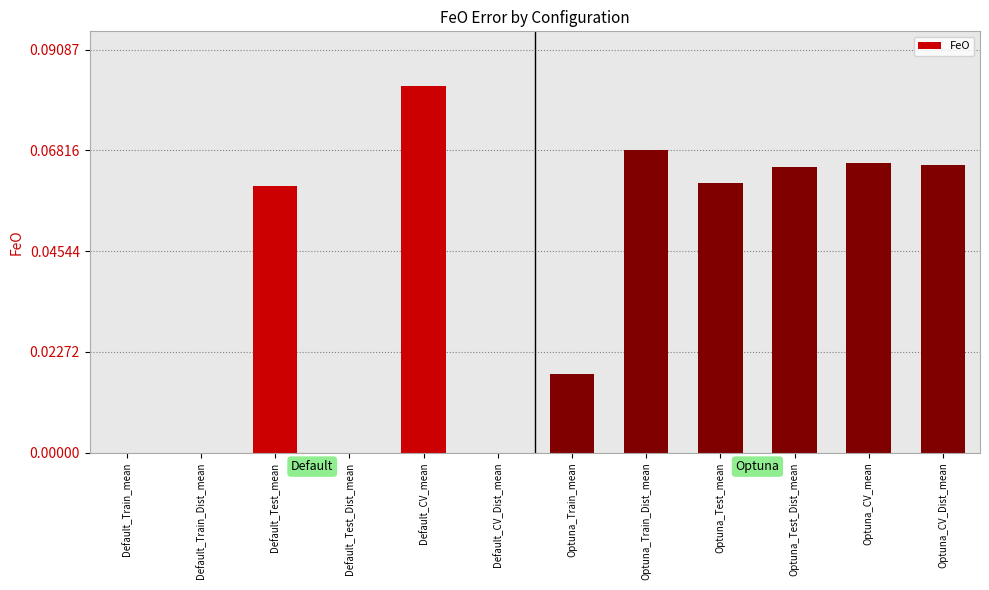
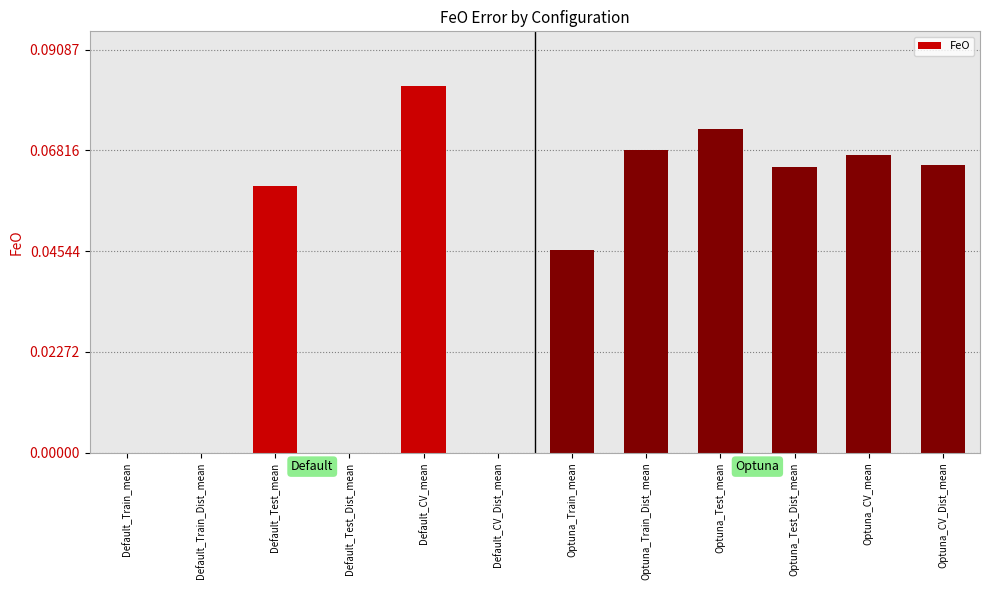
  {
    "Default_Test_mean": 0.060,
    "Default_CV_mean": 0.083,
-   "Optuna_Train_mean": 0.018,
+   "Optuna_Train_mean": 0.046,
    "Optuna_Train_Dist_mean": 0.068,
-   "Optuna_Test_mean": 0.061,
+   "Optuna_Test_mean": 0.073,
    "Optuna_Test_Dist_mean": 0.064,
-   "Optuna_CV_mean": 0.065,
+   "Optuna_CV_mean": 0.067,
    "Optuna_CV_Dist_mean": 0.065
  }
